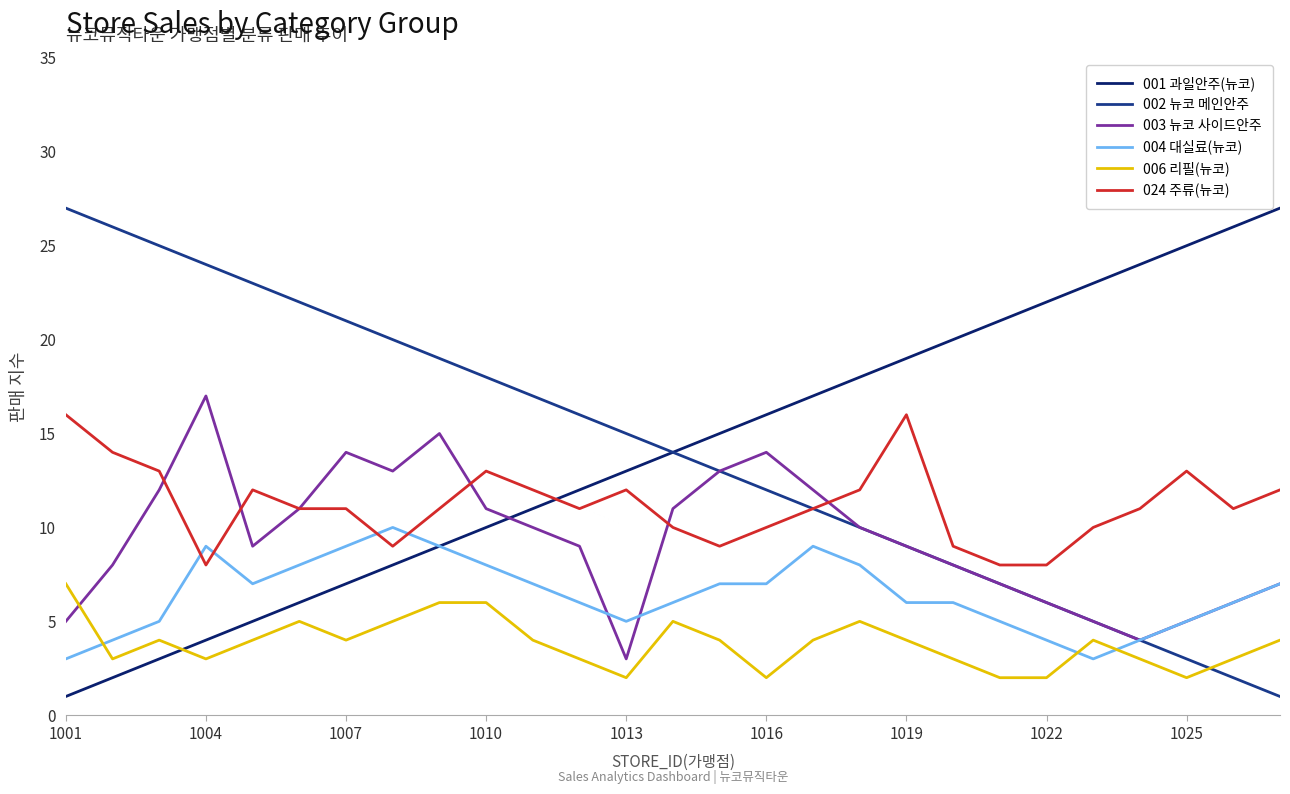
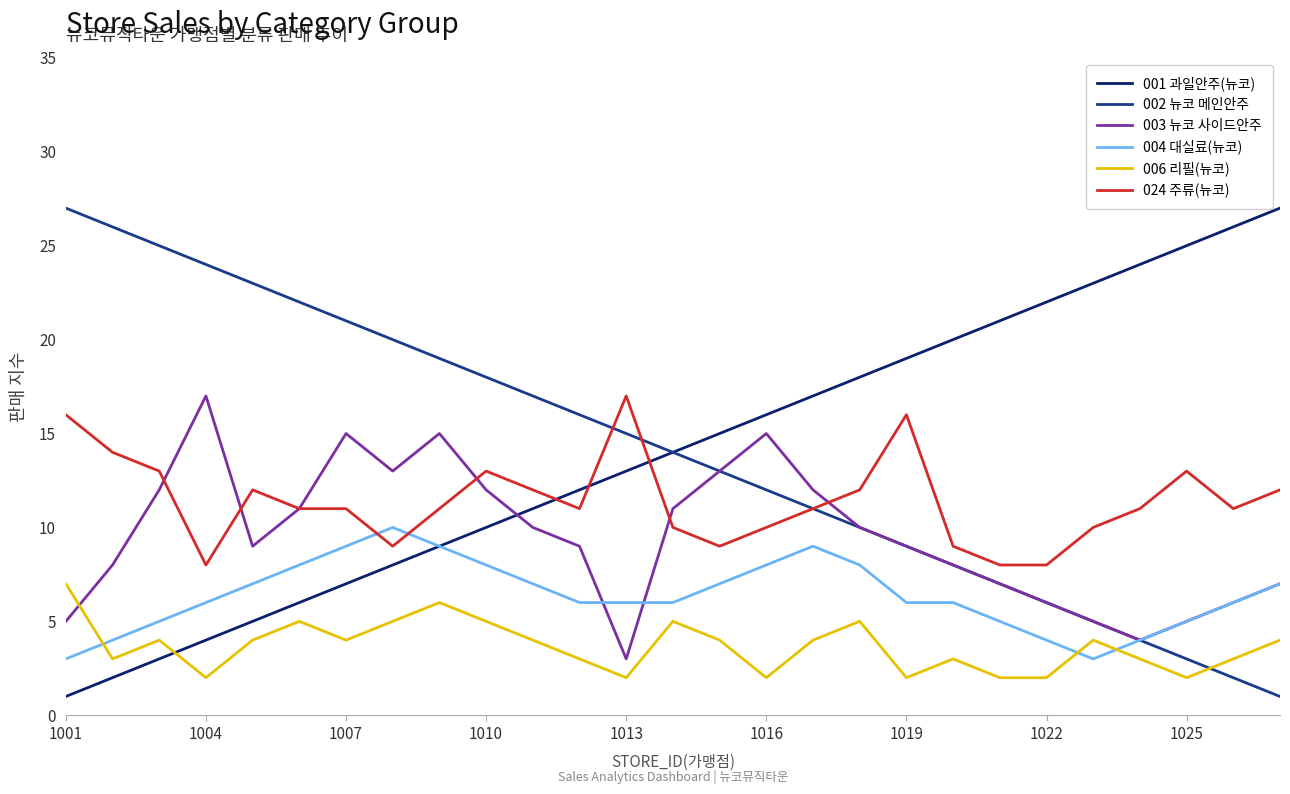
  {
    "003 뉴코 사이드안주": {
      "1001": 5,
      "1004": 17,
-     "1007": 14,
-     "1010": 11,
+     "1007": 15,
+     "1010": 12,
      "1013": 3,
-     "1016": 14
+     "1016": 15
    },
    "004 대실료(뉴코)": {
      "1001": 3,
-     "1004": 9,
+     "1004": 6,
      "1007": 9,
      "1010": 8,
-     "1013": 5,
-     "1016": 7,
+     "1013": 6,
+     "1016": 8,
      "1019": 6,
      "1022": 4
    },
    "006 리필(뉴코)": {
      "1001": 7,
-     "1004": 3,
+     "1004": 2,
      "1007": 4,
-     "1010": 6,
+     "1010": 5,
      "1013": 2,
      "1016": 2,
-     "1019": 4,
+     "1019": 2,
      "1022": 2,
      "1025": 2
    },
    "024 주류(뉴코)": {
      "1001": 16,
      "1004": 8,
      "1007": 11,
      "1010": 13,
-     "1013": 12,
+     "1013": 17,
      "1016": 10,
      "1019": 16,
      "1022": 8,
      "1025": 13
    }
  }
